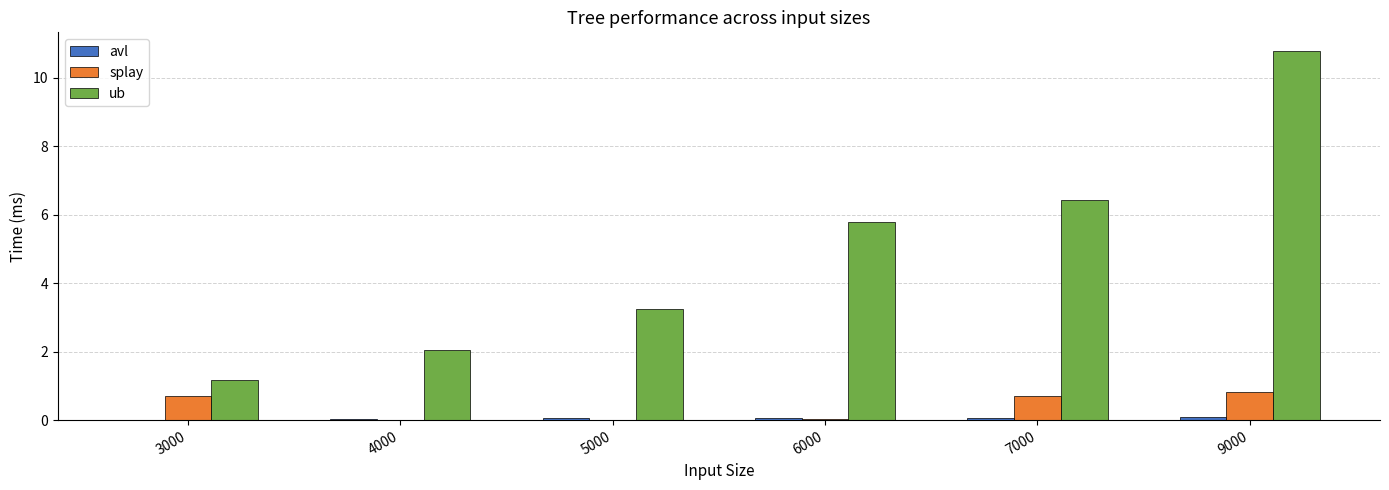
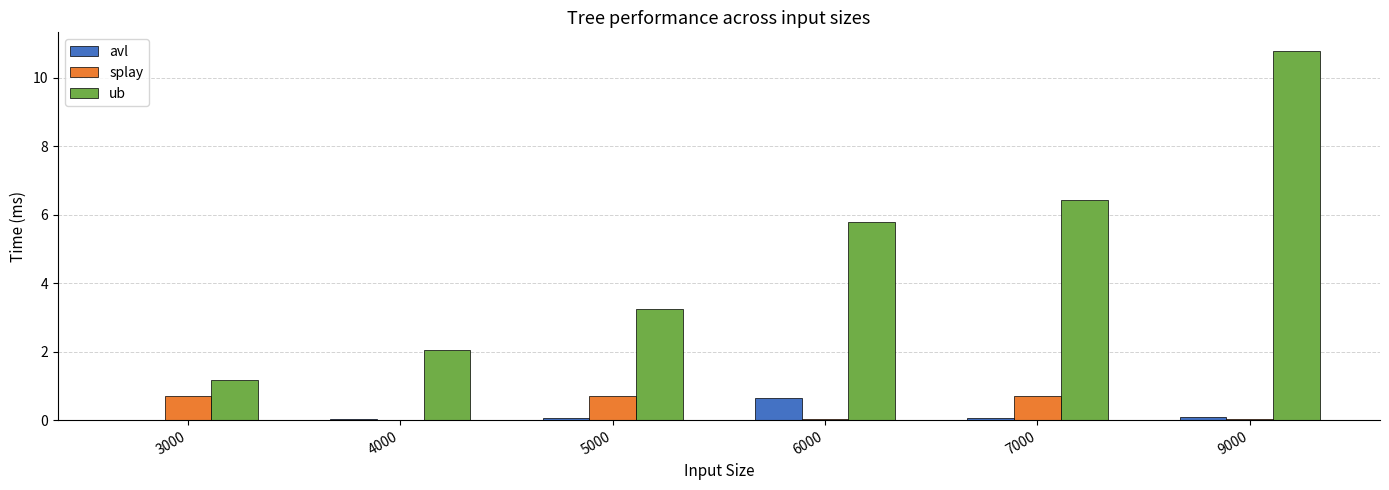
  {
    "avl": {
-     "6000": 0.1,
+     "6000": 0.6,
      "9000": 0.1
    },
    "splay": {
      "3000": 0.7,
-     "5000": 0.0,
+     "5000": 0.7,
      "7000": 0.7,
-     "9000": 0.8
+     "9000": 0.0
    },
    "ub": {
      "3000": 1.2,
      "4000": 2.1,
      "5000": 3.2,
      "6000": 5.8,
      "7000": 6.4,
      "9000": 10.8
    }
  }
